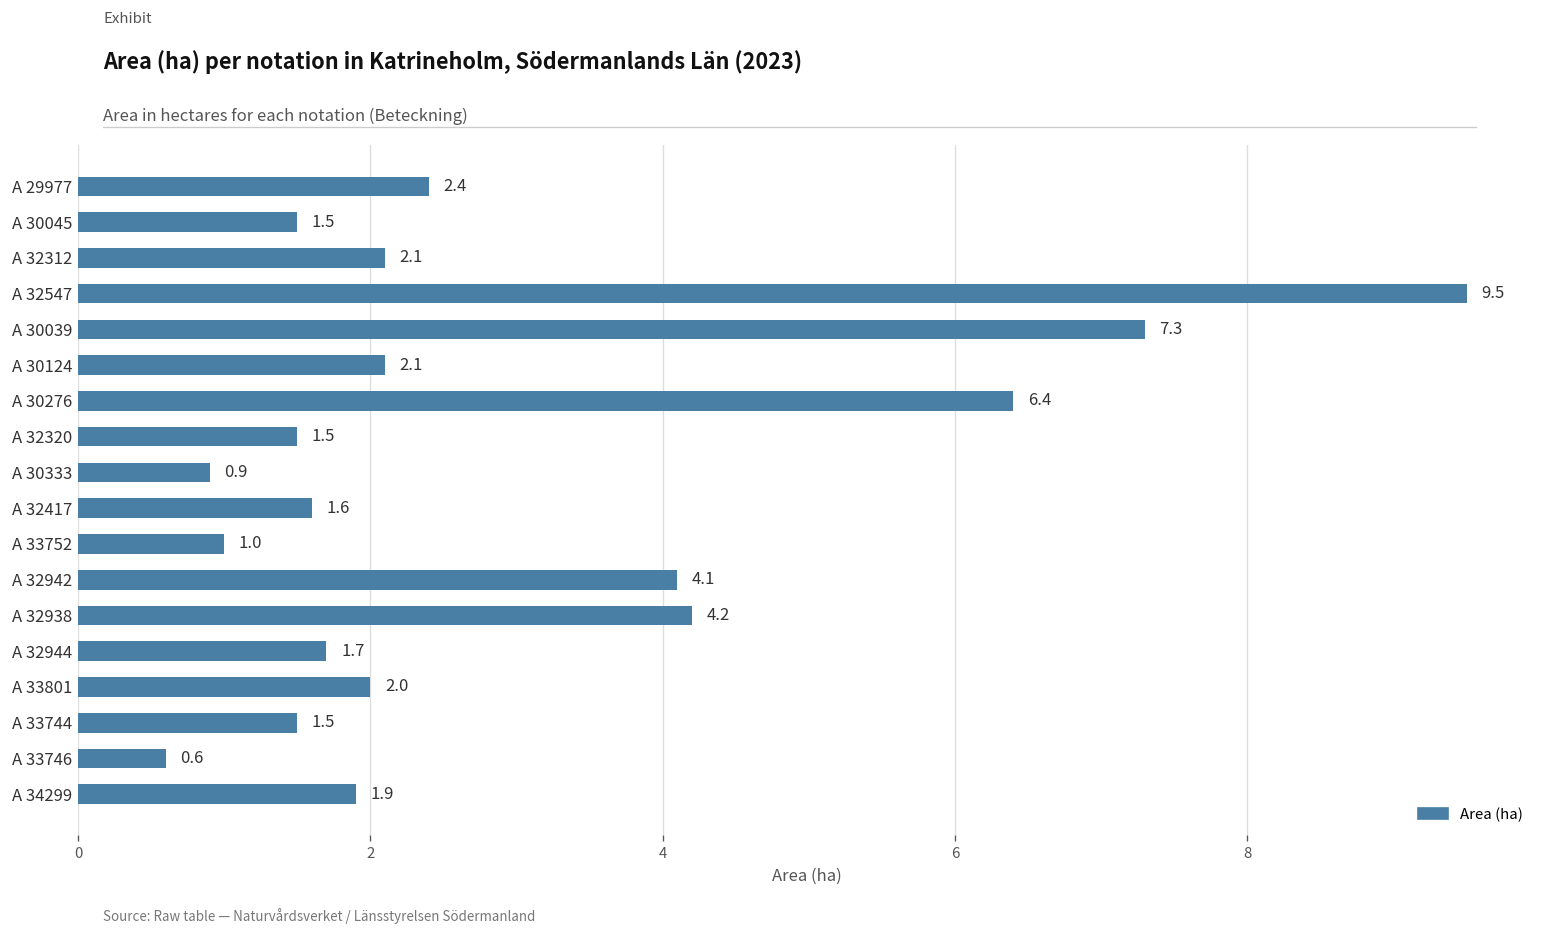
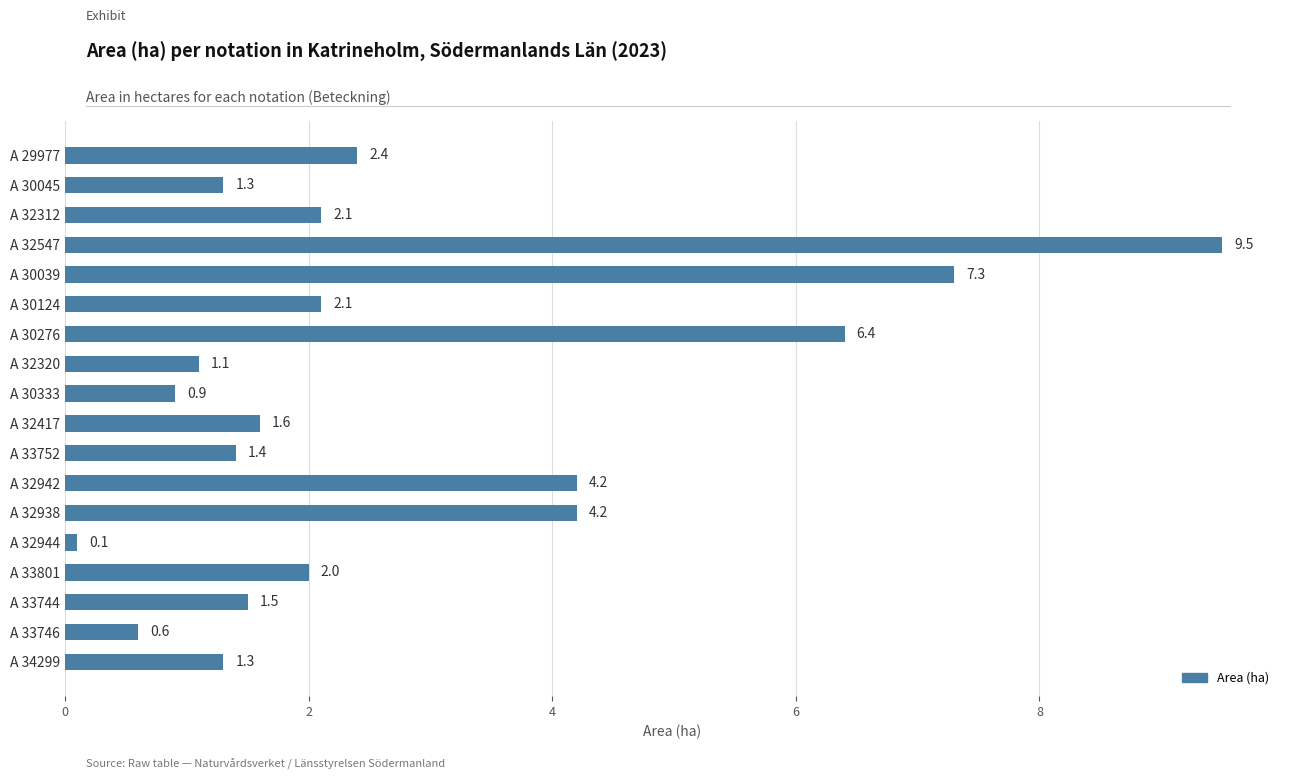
  {
    "A 29977": 2.4,
-   "A 30045": 1.5,
+   "A 30045": 1.3,
    "A 32312": 2.1,
    "A 32547": 9.5,
    "A 30039": 7.3,
    "A 30124": 2.1,
    "A 30276": 6.4,
-   "A 32320": 1.5,
+   "A 32320": 1.1,
    "A 30333": 0.9,
    "A 32417": 1.6,
-   "A 33752": 1.0,
-   "A 32942": 4.1,
+   "A 33752": 1.4,
+   "A 32942": 4.2,
    "A 32938": 4.2,
-   "A 32944": 1.7,
+   "A 32944": 0.1,
    "A 33801": 2.0,
    "A 33744": 1.5,
    "A 33746": 0.6,
-   "A 34299": 1.9
+   "A 34299": 1.3
  }
